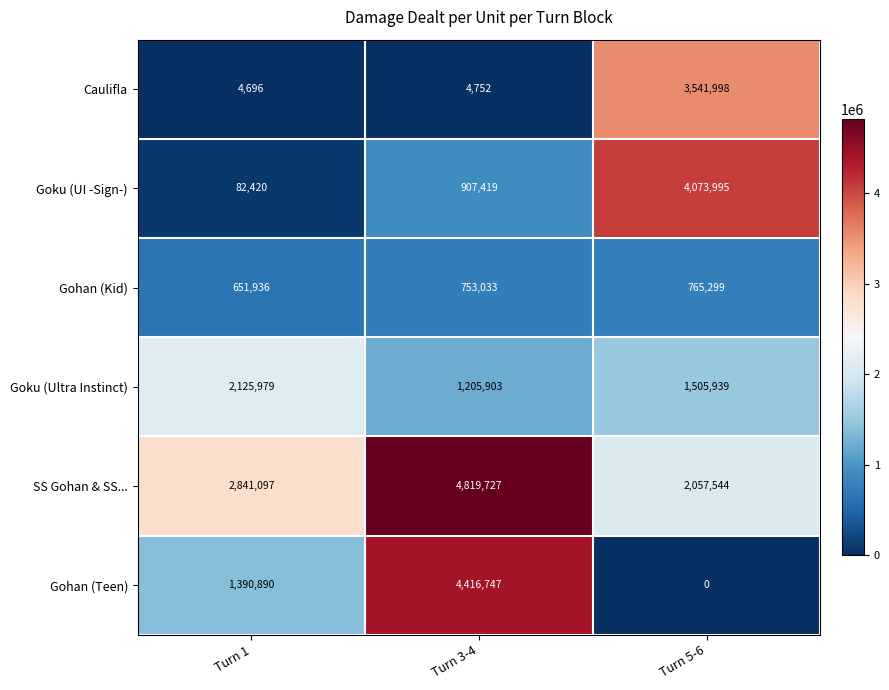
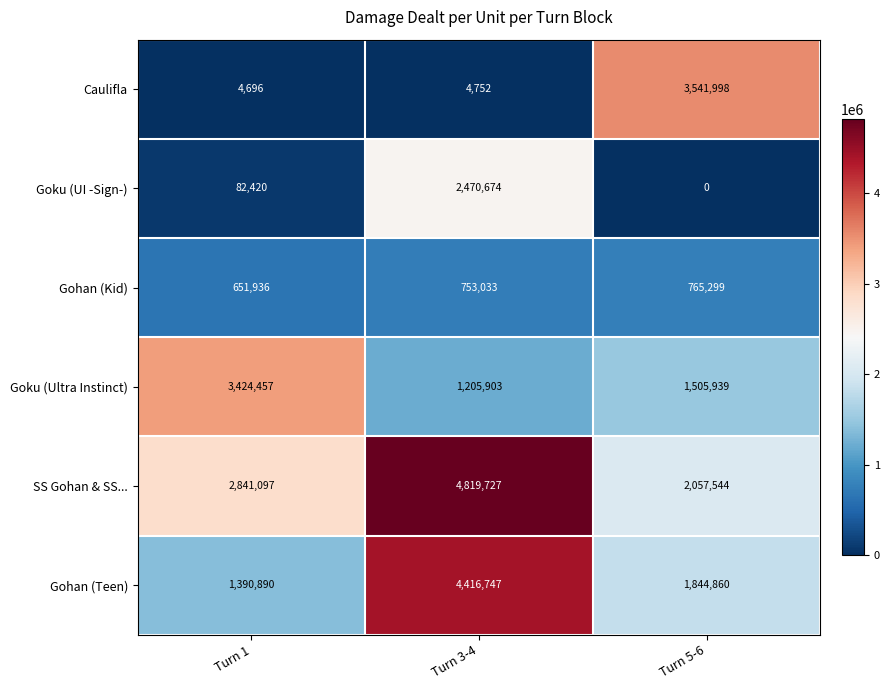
  {
    "Caulifla": {
      "Turn 1": "4,696",
      "Turn 3-4": "4,752",
      "Turn 5-6": "3,541,998"
    },
    "Goku (UI -Sign-)": {
      "Turn 1": "82,420",
-     "Turn 3-4": "907,419",
-     "Turn 5-6": "4,073,995"
+     "Turn 3-4": "2,470,674",
+     "Turn 5-6": "0"
    },
    "Gohan (Kid)": {
      "Turn 1": "651,936",
      "Turn 3-4": "753,033",
      "Turn 5-6": "765,299"
    },
    "Goku (Ultra Instinct)": {
-     "Turn 1": "2,125,979",
+     "Turn 1": "3,424,457",
      "Turn 3-4": "1,205,903",
      "Turn 5-6": "1,505,939"
    },
    "SS Gohan & SS...": {
      "Turn 1": "2,841,097",
      "Turn 3-4": "4,819,727",
      "Turn 5-6": "2,057,544"
    },
    "Gohan (Teen)": {
      "Turn 1": "1,390,890",
      "Turn 3-4": "4,416,747",
-     "Turn 5-6": "0"
+     "Turn 5-6": "1,844,860"
    }
  }
